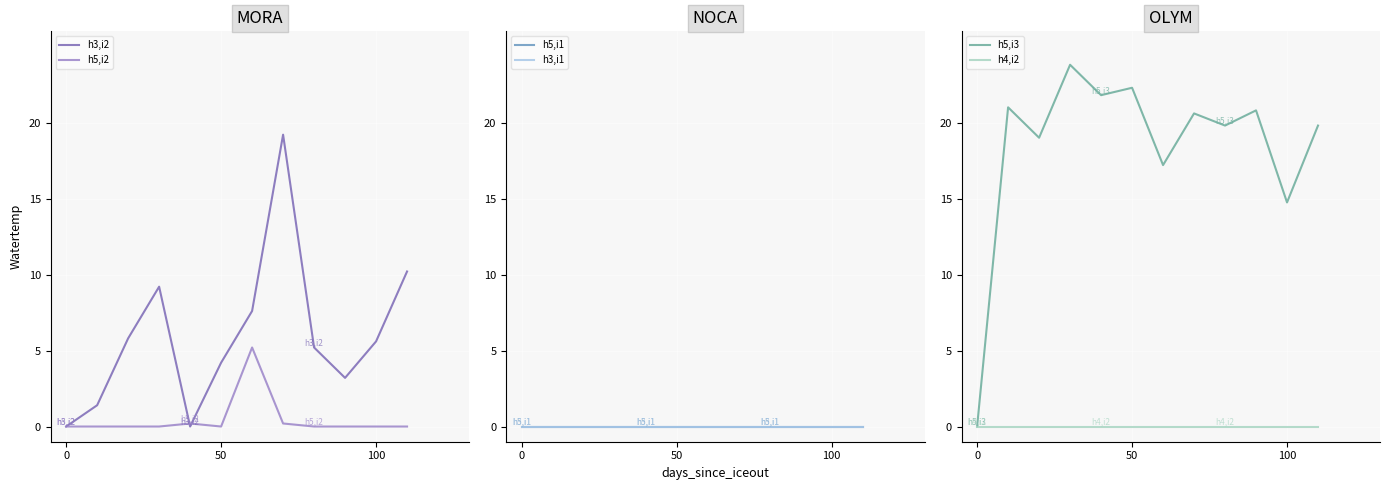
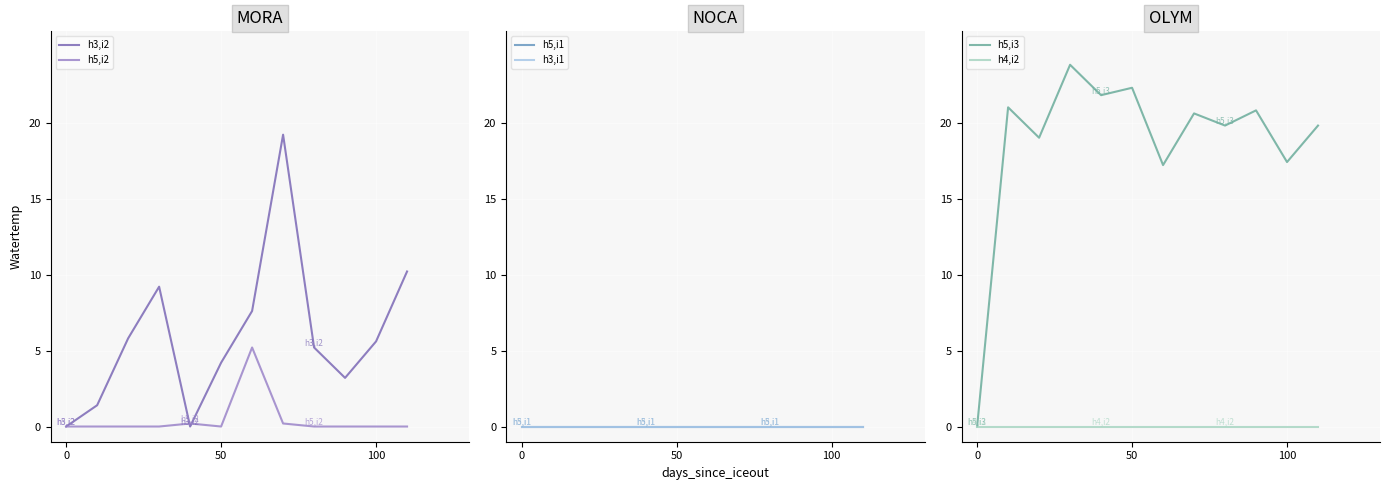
  {
    "NOCA": {
      "0": 0.0,
      "50": 0.0,
      "100": 0.0
    },
    "OLYM": {
      "h5,i3": {
        "50": 22.3,
-       "100": 14.7
+       "100": 17.4
      },
      "h4,i2": {
        "50": 0.0,
        "100": 0.0
      }
    }
  }
